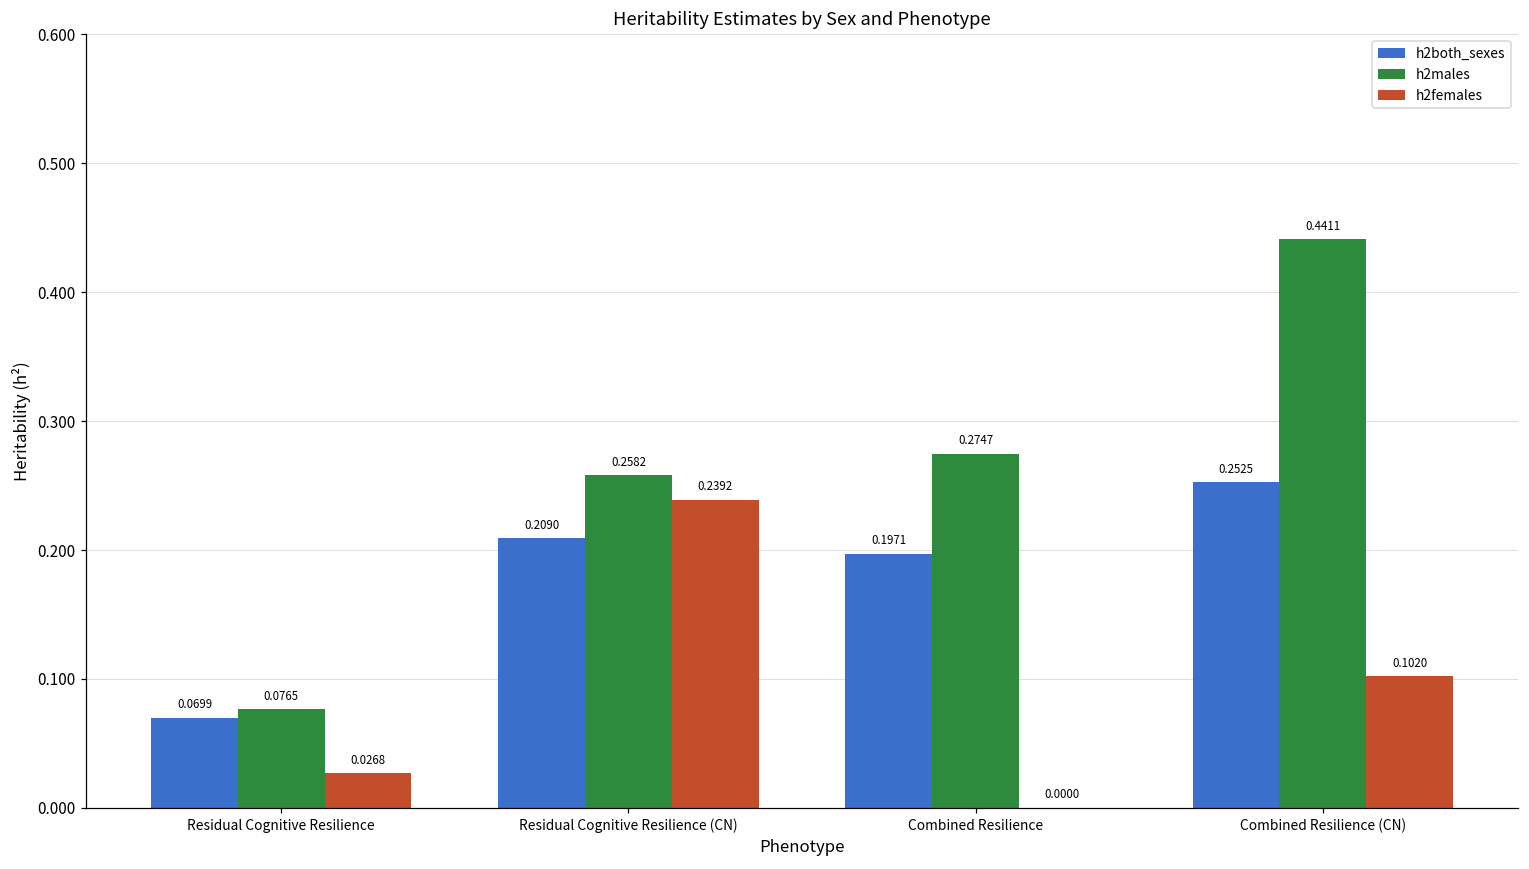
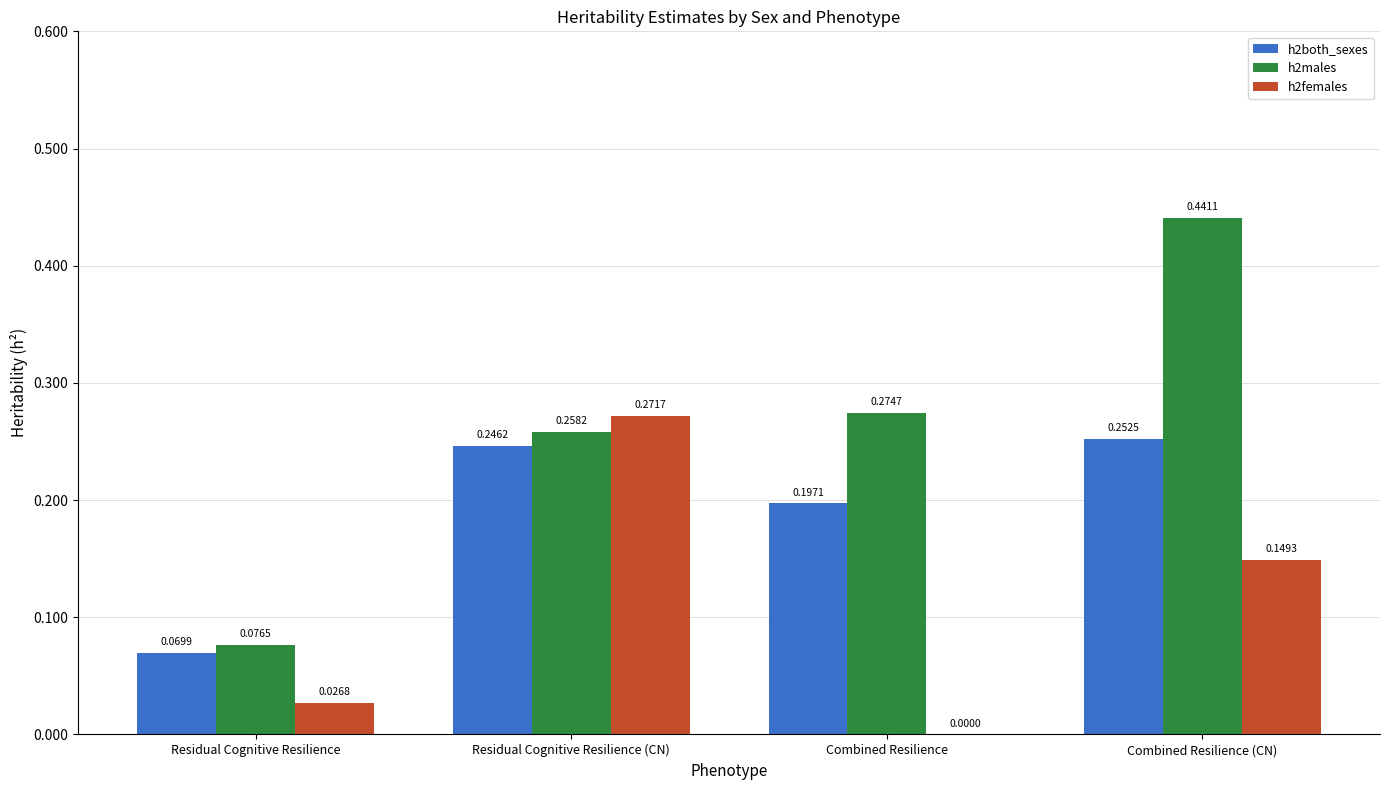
  {
    "h2both_sexes": {
      "Residual Cognitive Resilience": 0.0699,
-     "Residual Cognitive Resilience (CN)": 0.2090,
+     "Residual Cognitive Resilience (CN)": 0.2462,
      "Combined Resilience": 0.1971,
      "Combined Resilience (CN)": 0.2525
    },
    "h2males": {
      "Residual Cognitive Resilience": 0.0765,
      "Residual Cognitive Resilience (CN)": 0.2582,
      "Combined Resilience": 0.2747,
      "Combined Resilience (CN)": 0.4411
    },
    "h2females": {
      "Residual Cognitive Resilience": 0.0268,
-     "Residual Cognitive Resilience (CN)": 0.2392,
+     "Residual Cognitive Resilience (CN)": 0.2717,
      "Combined Resilience": 0.0000,
-     "Combined Resilience (CN)": 0.1020
+     "Combined Resilience (CN)": 0.1493
    }
  }
